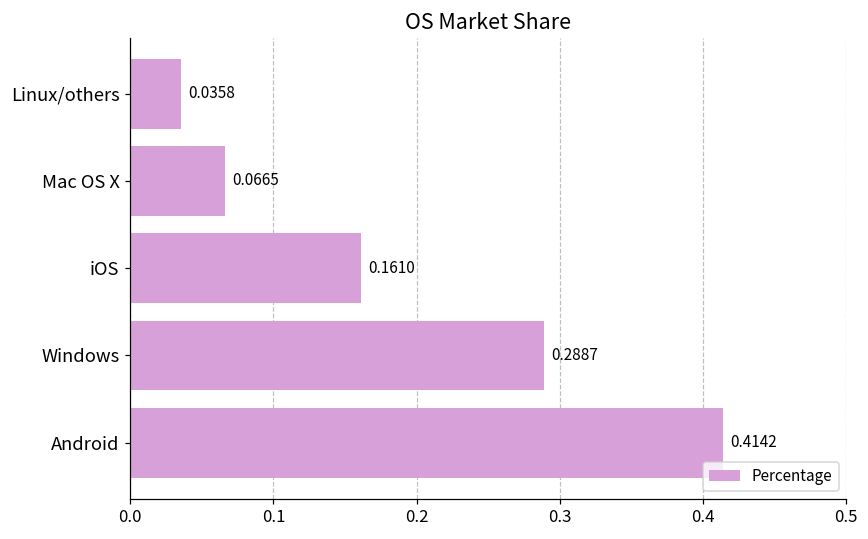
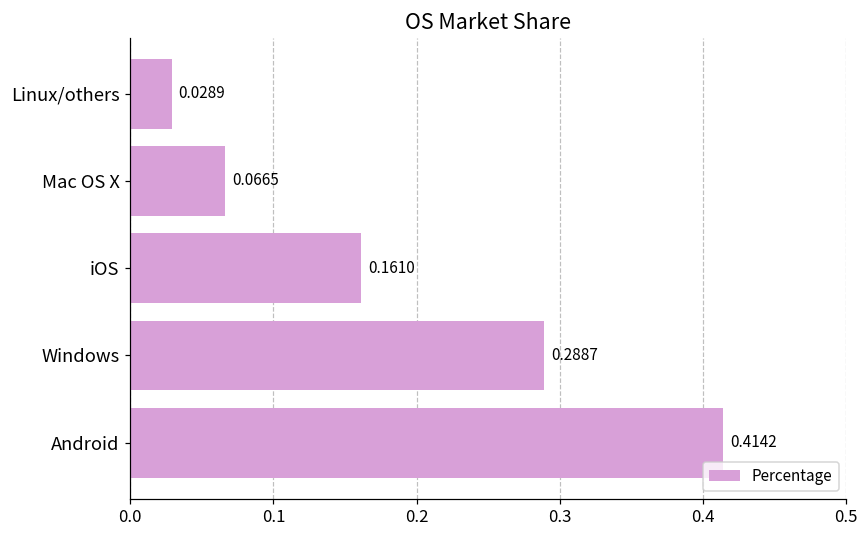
  {
-   "Linux/others": 0.0358,
+   "Linux/others": 0.0289,
    "Mac OS X": 0.0665,
    "iOS": 0.1610,
    "Windows": 0.2887,
    "Android": 0.4142
  }
